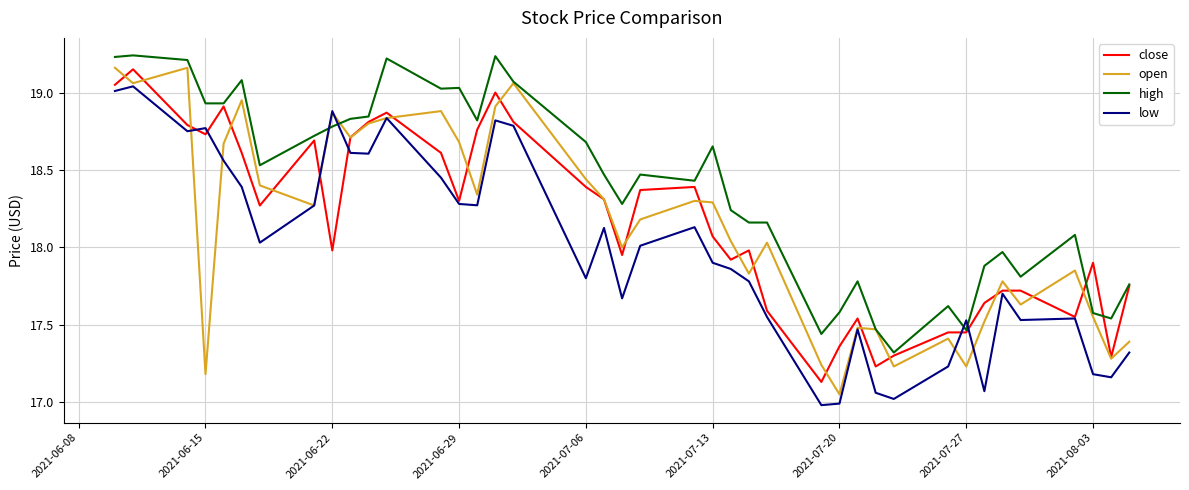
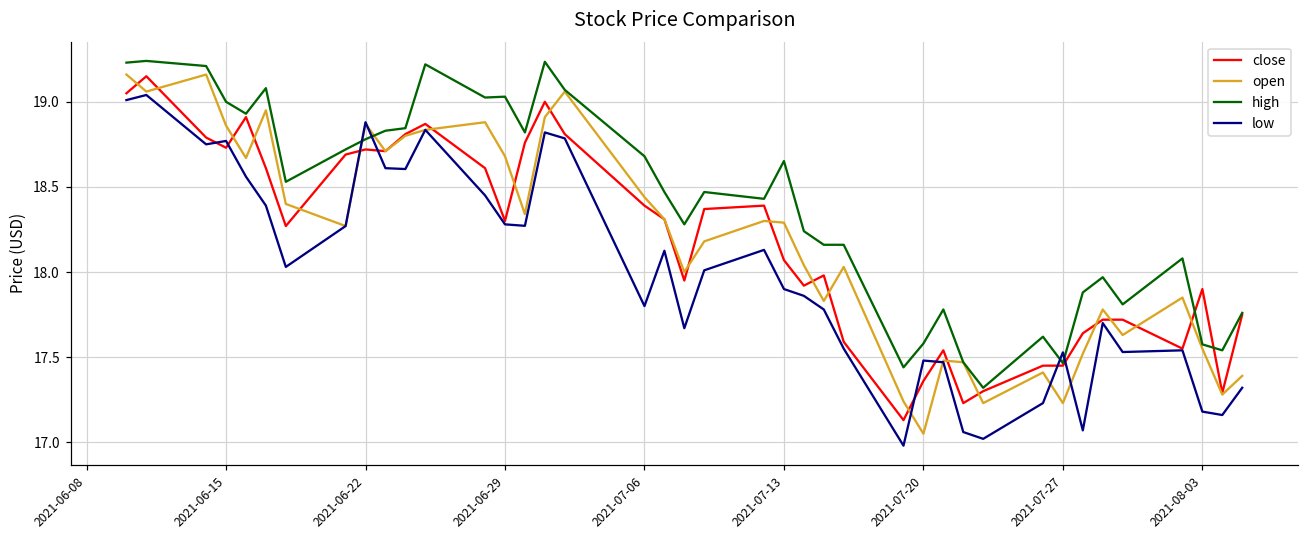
  {
    "close": {
      "2021-06-15": 18.73,
-     "2021-06-22": 17.98,
+     "2021-06-22": 18.72,
      "2021-06-29": 18.30,
      "2021-07-06": 18.39,
      "2021-07-13": 18.07,
      "2021-07-20": 17.36,
      "2021-08-03": 17.90
    },
    "open": {
-     "2021-06-15": 17.18,
+     "2021-06-15": 18.86,
      "2021-06-29": 18.68,
      "2021-07-06": 18.44,
      "2021-07-13": 18.29,
      "2021-07-20": 17.05,
      "2021-07-27": 17.23,
      "2021-08-03": 17.55
    },
    "high": {
-     "2021-06-15": 18.93,
+     "2021-06-15": 19.00,
      "2021-06-22": 18.78,
      "2021-06-29": 19.03,
      "2021-07-06": 18.68,
      "2021-07-13": 18.65,
      "2021-07-20": 17.58,
      "2021-08-03": 17.58
    },
    "low": {
      "2021-06-15": 18.77,
      "2021-06-29": 18.28,
      "2021-07-06": 17.80,
      "2021-07-13": 17.90,
-     "2021-07-20": 16.99,
+     "2021-07-20": 17.48,
      "2021-07-27": 17.53,
      "2021-08-03": 17.18
    }
  }
